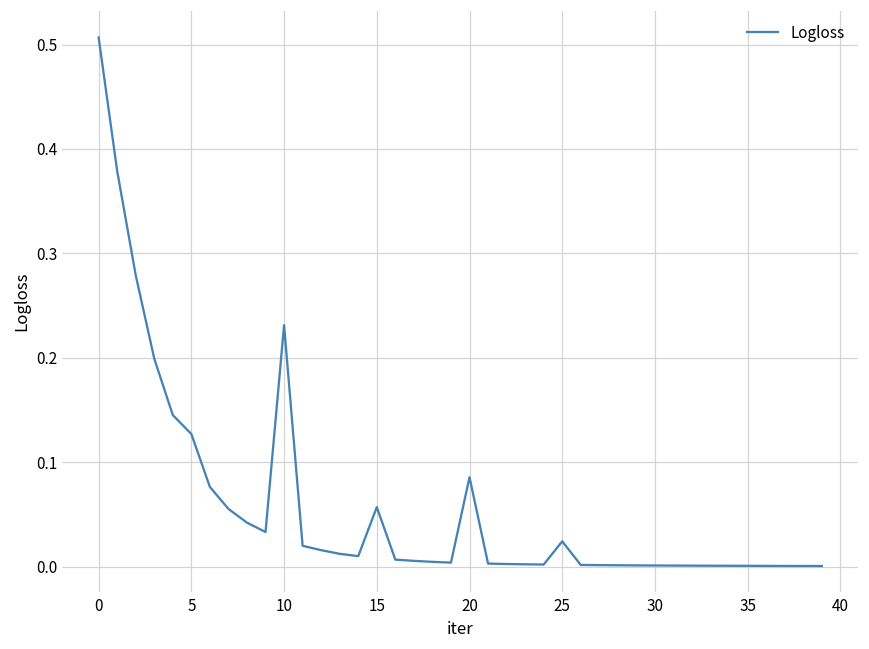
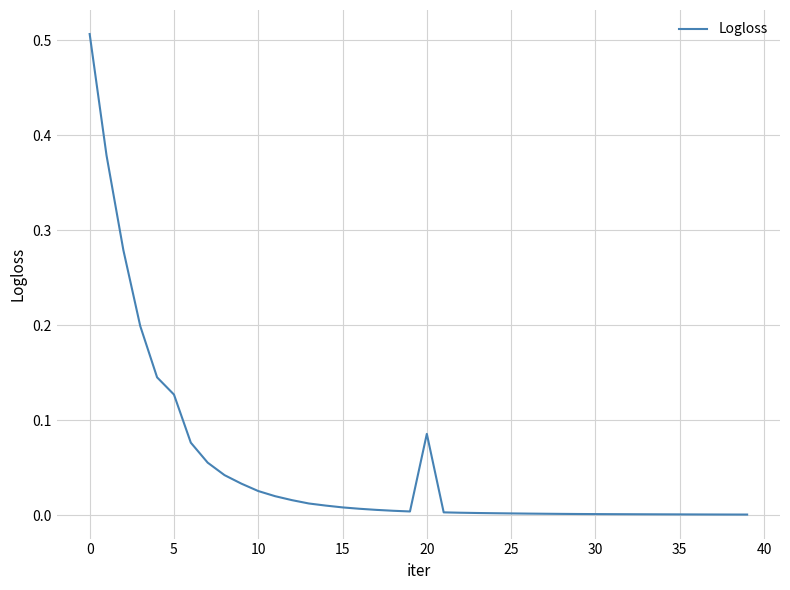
  {
    "0": 0.51,
    "5": 0.13,
-   "10": 0.23,
-   "15": 0.06,
+   "10": 0.03,
+   "15": 0.01,
    "20": 0.09,
-   "25": 0.02,
+   "25": 0.00,
    "30": 0.00,
    "35": 0.00
  }
